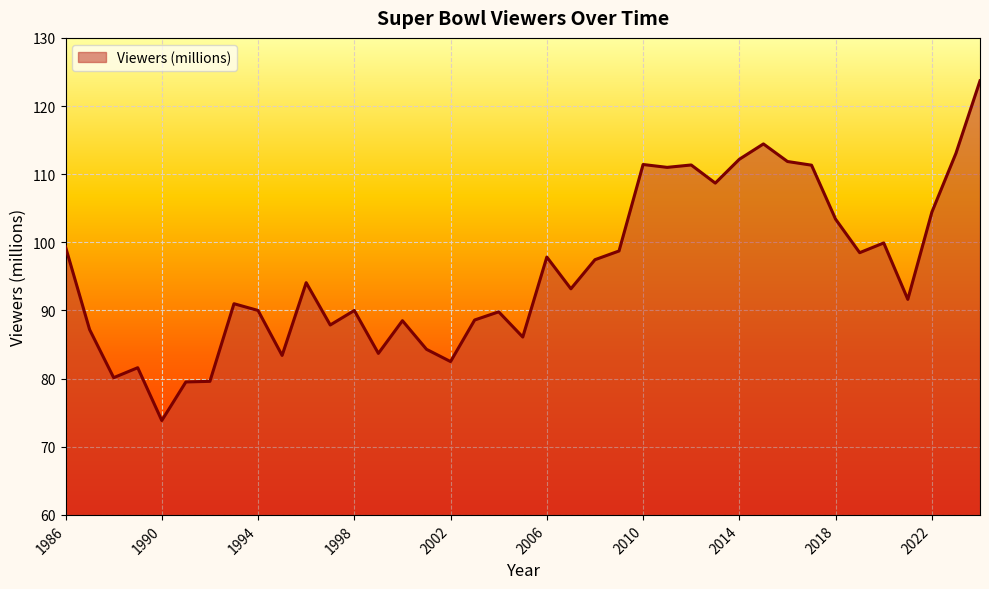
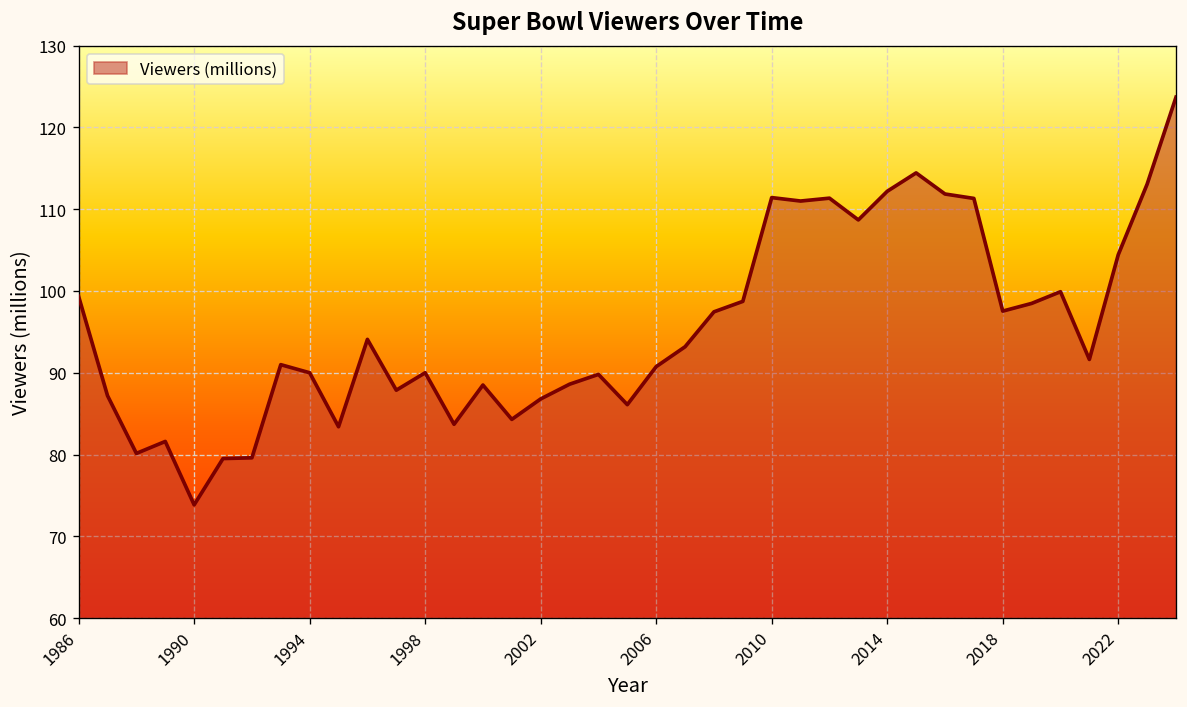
  {
    "1986": 99,
    "1990": 74,
    "1994": 90,
    "1998": 90,
-   "2002": 83,
-   "2006": 98,
+   "2002": 87,
+   "2006": 91,
    "2010": 111,
    "2014": 112,
-   "2018": 103,
+   "2018": 98,
    "2022": 104
  }
